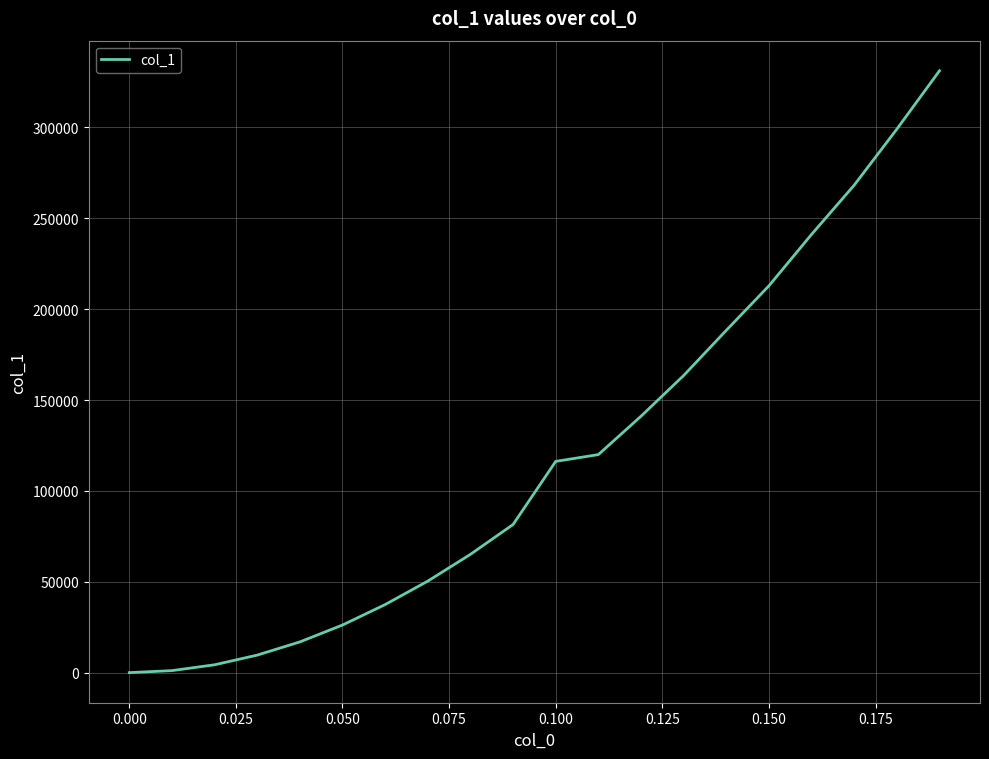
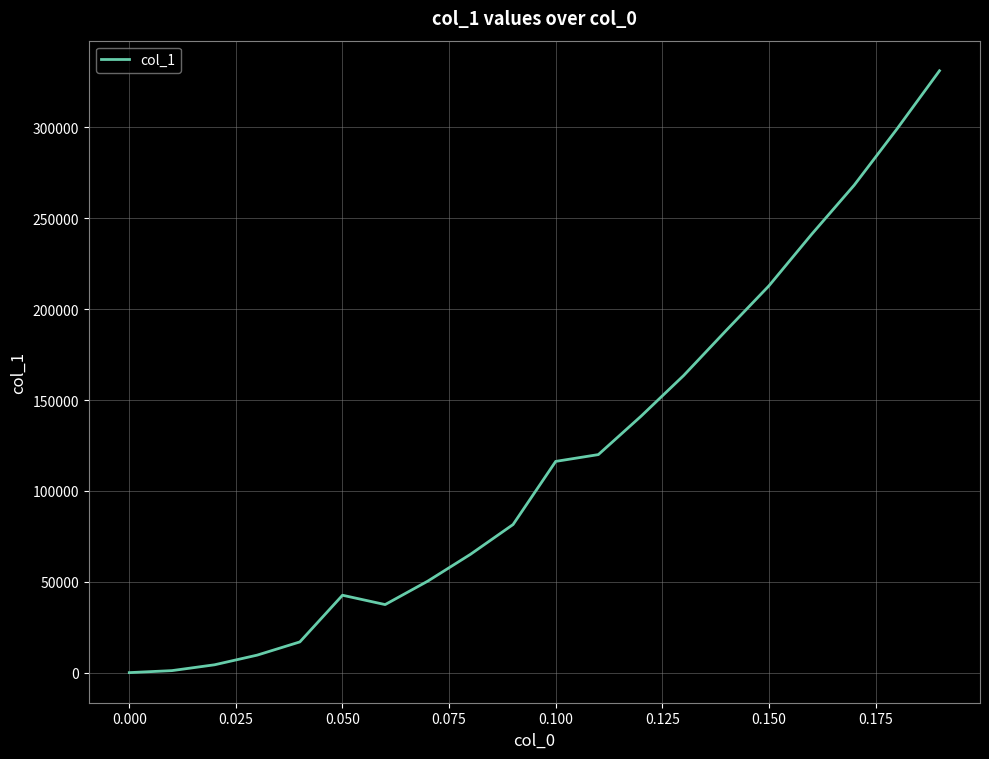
  {
    "0.000": 0,
-   "0.050": 26000,
+   "0.050": 43000,
    "0.100": 116000,
    "0.150": 213000
  }
